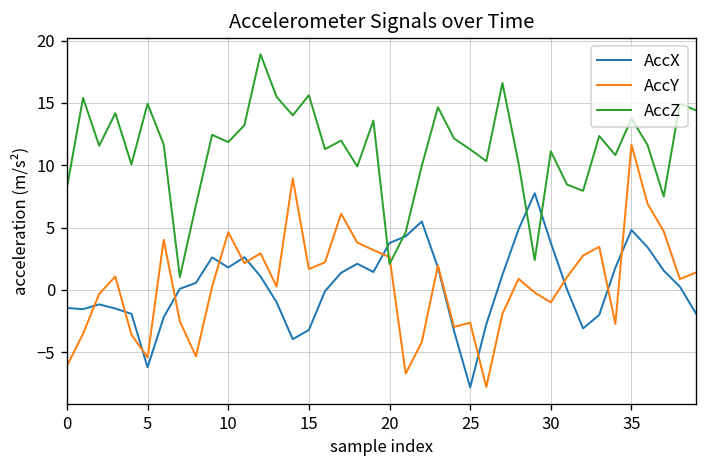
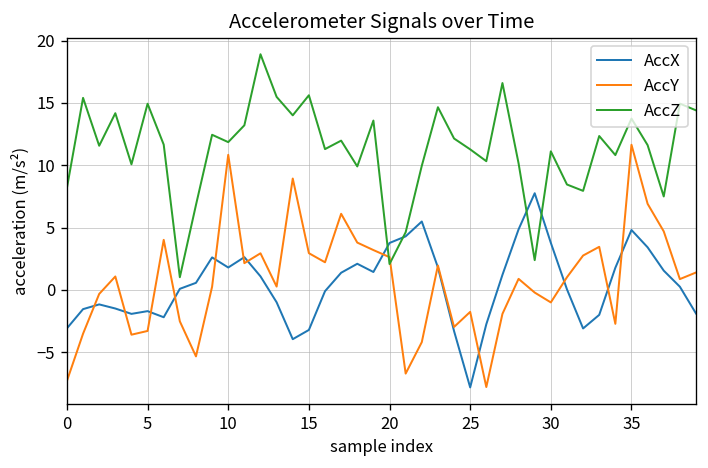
  {
    "AccX": {
-     "0": -1.5,
-     "5": -6.2,
+     "0": -3.1,
+     "5": -1.7,
      "10": 1.8,
      "15": -3.2,
      "20": 3.8,
      "25": -7.8,
      "30": 3.8,
      "35": 4.8
    },
    "AccY": {
-     "0": -6.1,
-     "5": -5.4,
-     "10": 4.6,
-     "15": 1.7,
+     "0": -7.3,
+     "5": -3.3,
+     "10": 10.8,
+     "15": 3.0,
      "20": 2.6,
-     "25": -2.6,
+     "25": -1.8,
      "30": -1.0,
      "35": 11.7
    },
    "AccZ": {
      "0": 8.2,
      "5": 14.9,
      "10": 11.9,
      "15": 15.6,
      "20": 2.1,
      "25": 11.3,
      "30": 11.1
    }
  }
